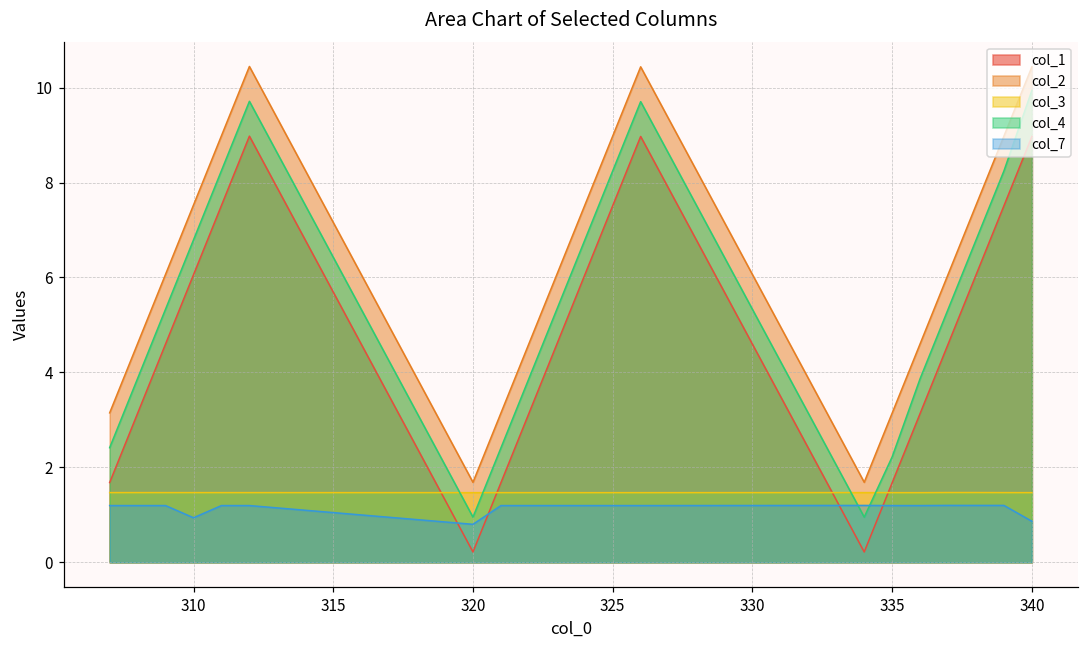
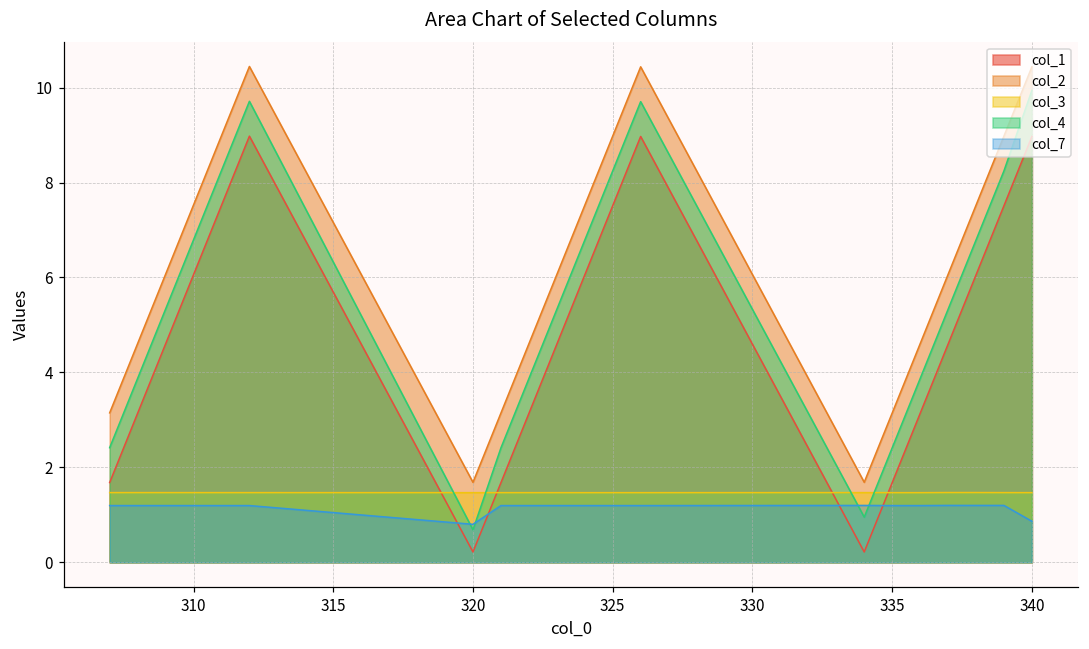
  {
    "col_4": {
      "310": 6.8,
-     "320": 1.0,
+     "320": 0.7,
      "325": 8.2,
-     "335": 2.2
+     "335": 2.4
    },
    "col_7": {
-     "310": 0.9,
+     "310": 1.2,
      "320": 0.8,
      "325": 1.2,
      "335": 1.2,
      "340": 0.9
    }
  }
